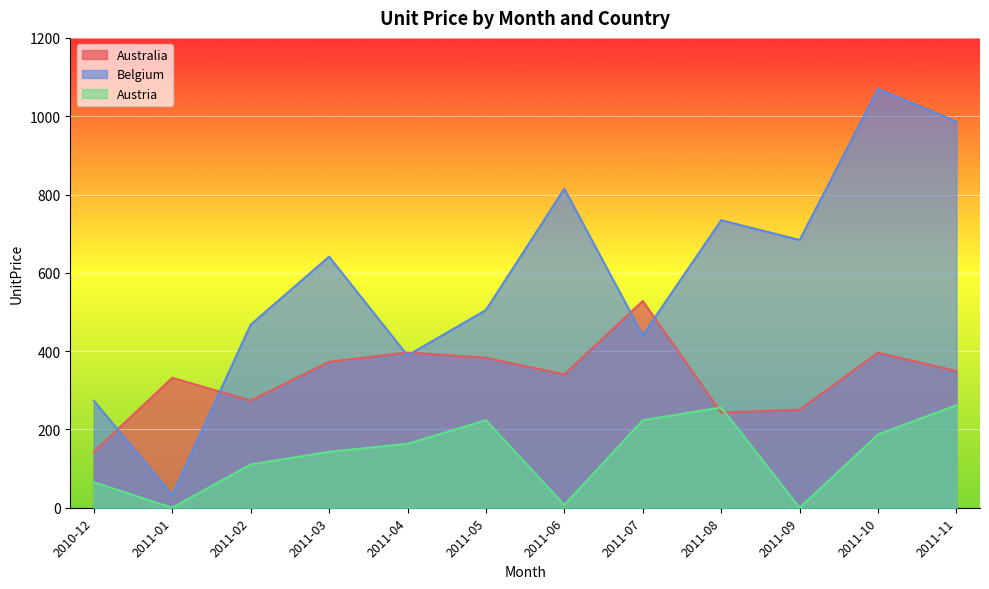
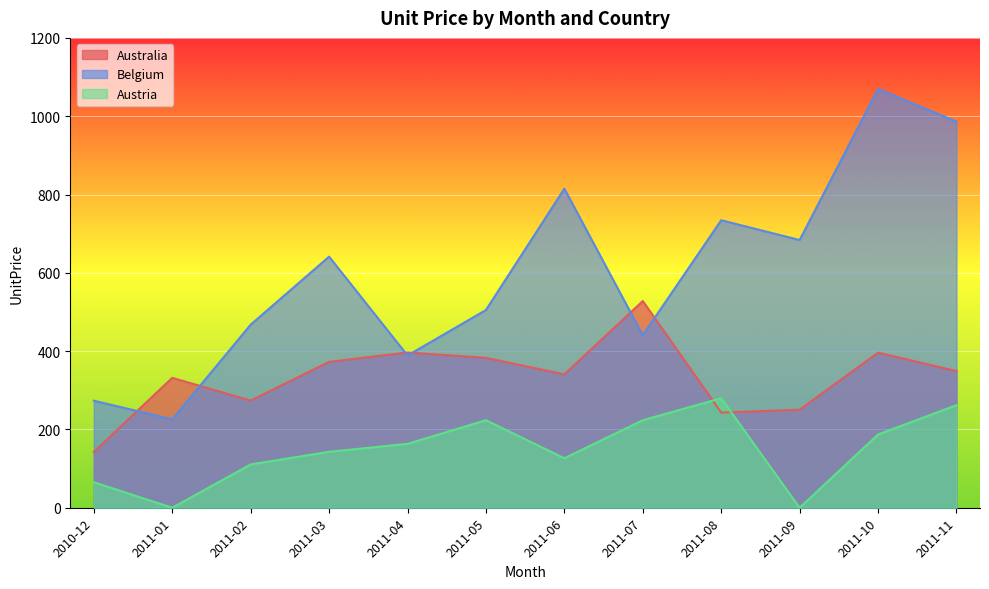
  {
    "Australia": {
      "2010-12": 140,
      "2011-01": 330,
      "2011-02": 270,
      "2011-03": 370,
      "2011-04": 400,
      "2011-05": 380,
      "2011-06": 340,
      "2011-07": 530,
      "2011-08": 240,
      "2011-09": 250,
      "2011-10": 400,
      "2011-11": 350
    },
    "Belgium": {
      "2010-12": 270,
-     "2011-01": 30,
+     "2011-01": 230,
      "2011-02": 470,
      "2011-03": 640,
      "2011-04": 390,
      "2011-05": 500,
      "2011-06": 810,
      "2011-07": 440,
      "2011-08": 730,
      "2011-09": 680,
      "2011-10": 1070,
      "2011-11": 990
    },
    "Austria": {
      "2010-12": 70,
      "2011-01": 0,
      "2011-02": 110,
      "2011-03": 140,
      "2011-04": 160,
      "2011-05": 220,
-     "2011-06": 10,
+     "2011-06": 130,
      "2011-07": 220,
-     "2011-08": 260,
+     "2011-08": 280,
      "2011-09": 0,
      "2011-10": 190,
      "2011-11": 260
    }
  }
